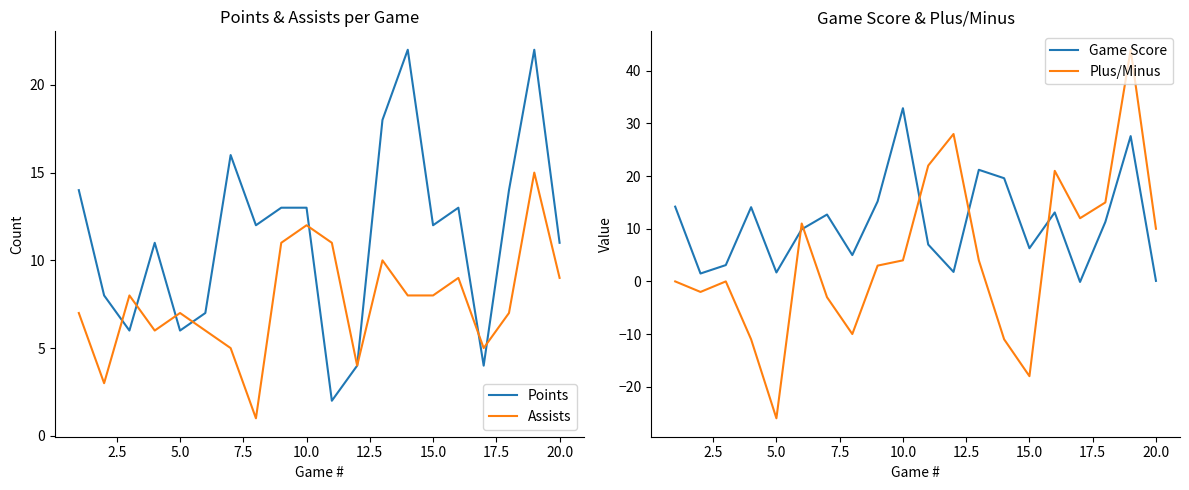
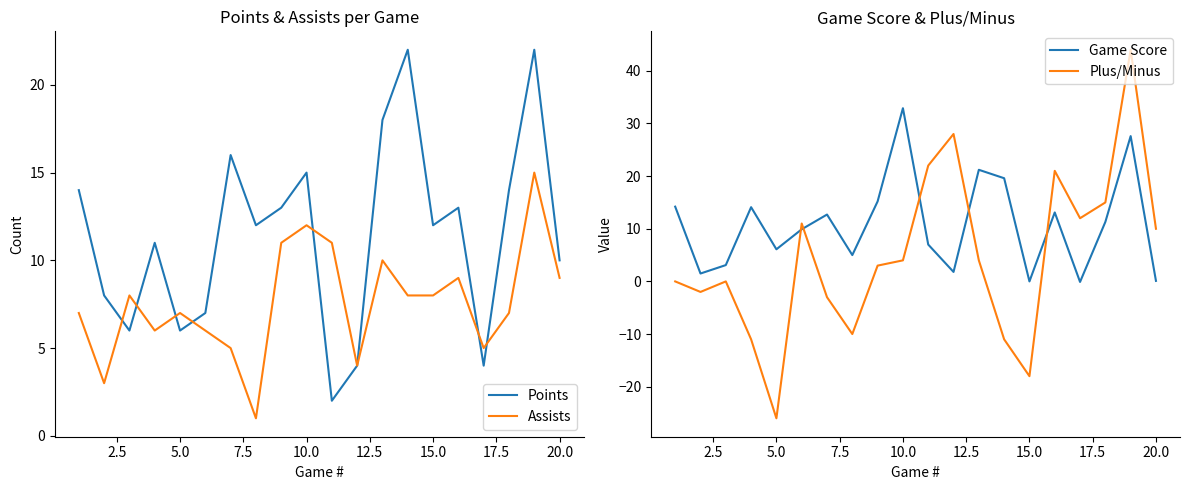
  {
    "Points & Assists per Game": {
      "Points": {
        "5.0": 6,
-       "10.0": 13,
+       "10.0": 15,
        "15.0": 12,
-       "20.0": 11
+       "20.0": 10
      },
      "Assists": {
        "5.0": 7,
        "10.0": 12,
        "15.0": 8,
        "20.0": 9
      }
    },
    "Game Score & Plus/Minus": {
      "Game Score": {
-       "5.0": 2,
+       "5.0": 6,
        "10.0": 33,
-       "15.0": 6,
+       "15.0": 0,
        "20.0": 0
      },
      "Plus/Minus": {
        "5.0": -26,
        "10.0": 4,
        "15.0": -18,
        "20.0": 10
      }
    }
  }
